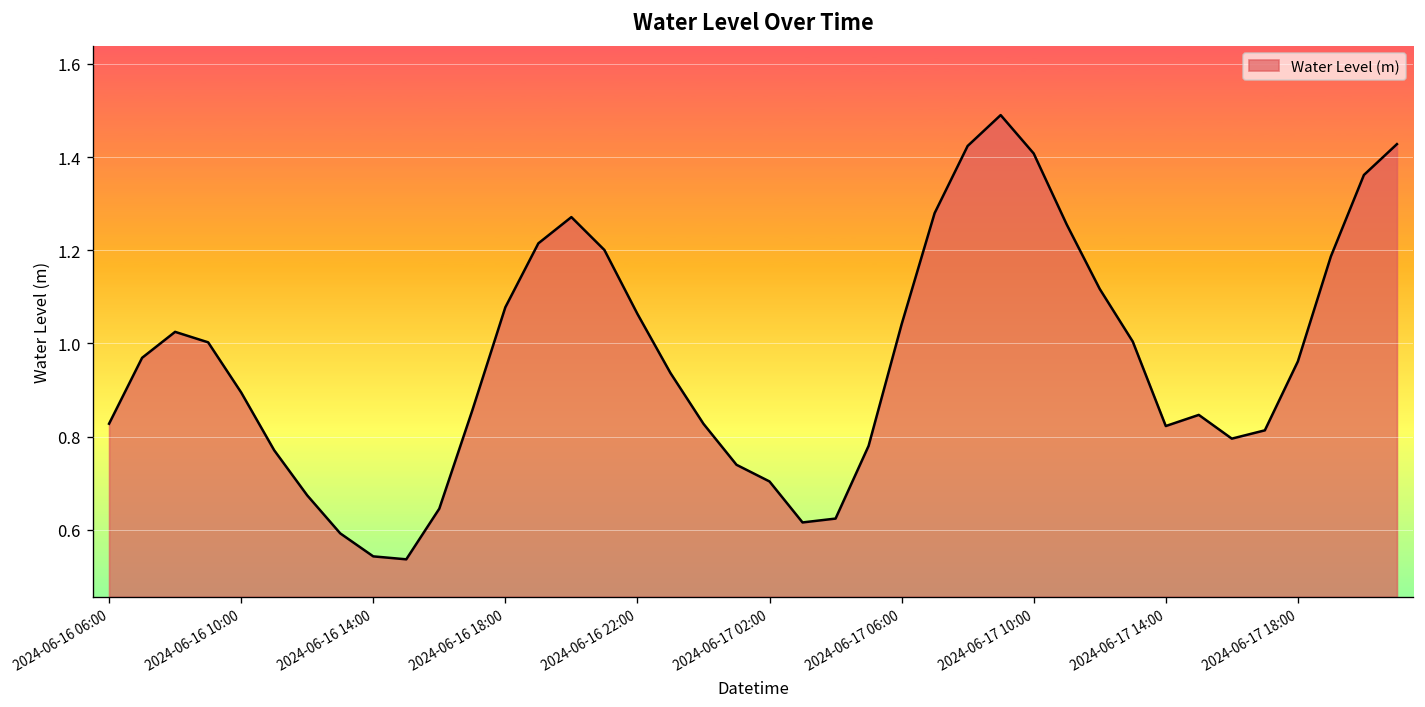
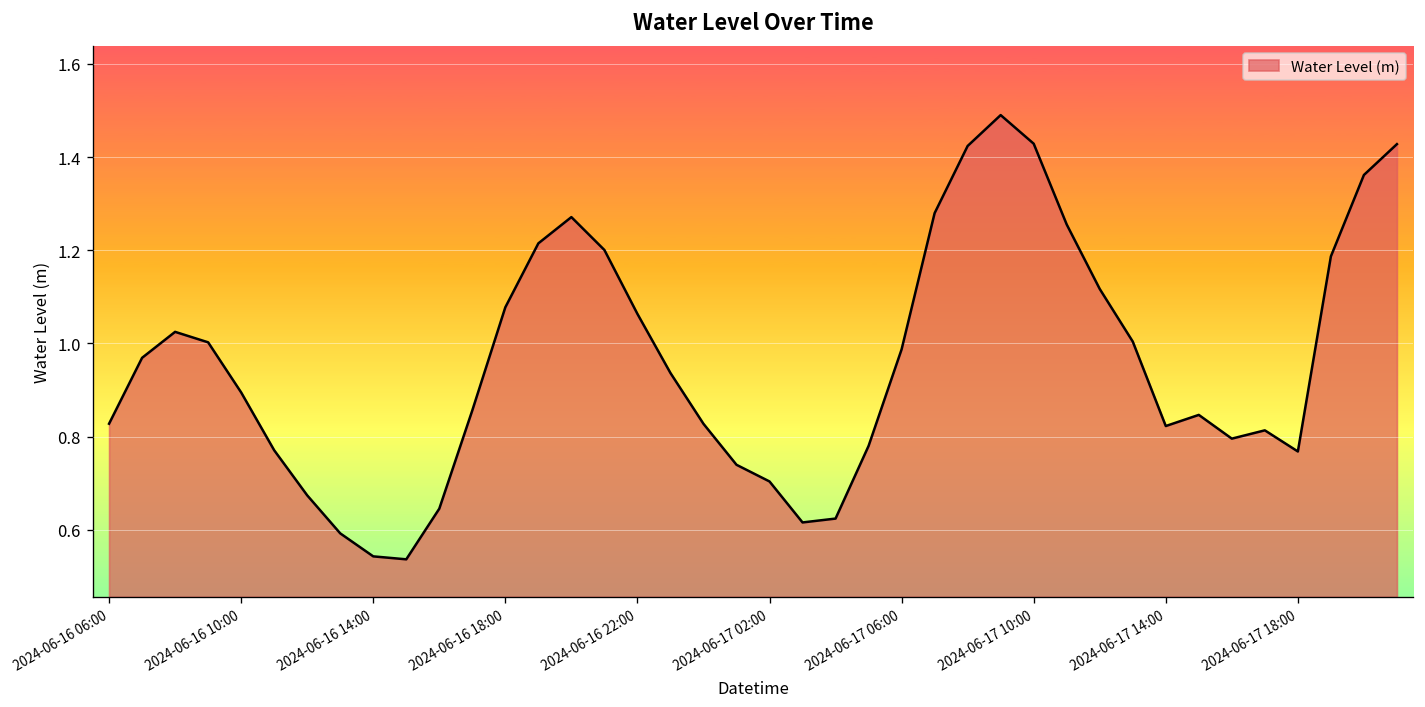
  {
    "2024-06-16 06:00": 0.83,
    "2024-06-16 10:00": 0.89,
    "2024-06-16 14:00": 0.54,
    "2024-06-16 18:00": 1.08,
    "2024-06-16 22:00": 1.06,
    "2024-06-17 02:00": 0.70,
-   "2024-06-17 06:00": 1.04,
-   "2024-06-17 10:00": 1.41,
+   "2024-06-17 06:00": 0.99,
+   "2024-06-17 10:00": 1.43,
    "2024-06-17 14:00": 0.82,
-   "2024-06-17 18:00": 0.96
+   "2024-06-17 18:00": 0.77
  }
